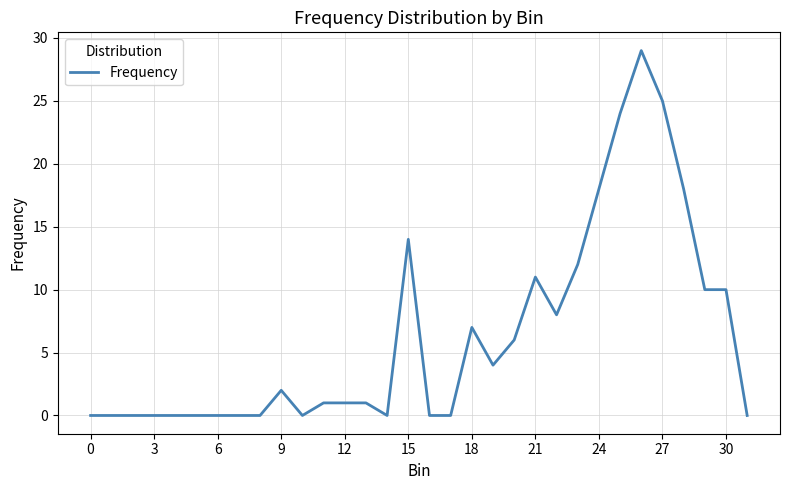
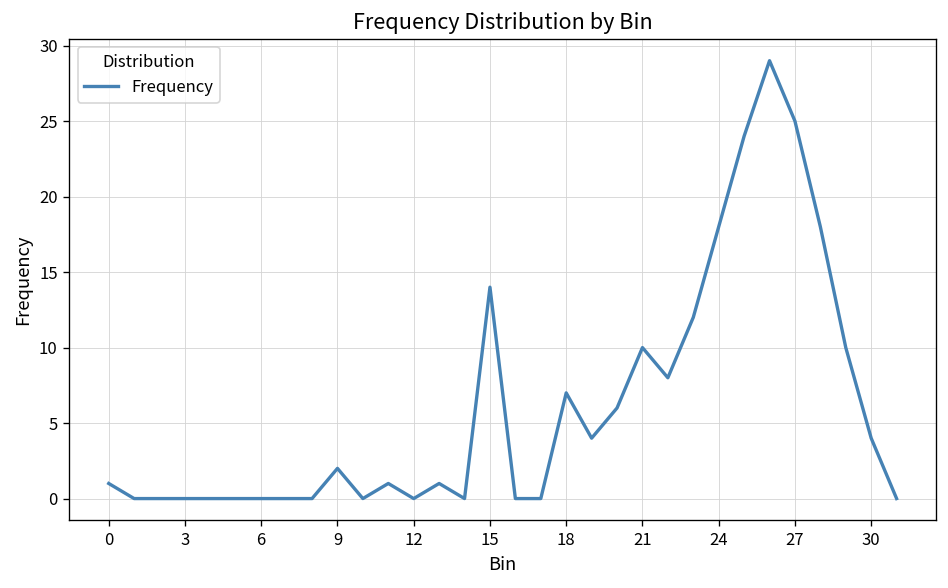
  {
-   "0": 0,
+   "0": 1,
    "3": 0,
    "6": 0,
    "9": 2,
-   "12": 1,
+   "12": 0,
    "15": 14,
    "18": 7,
-   "21": 11,
+   "21": 10,
    "24": 18,
    "27": 25,
-   "30": 10
+   "30": 4
  }
